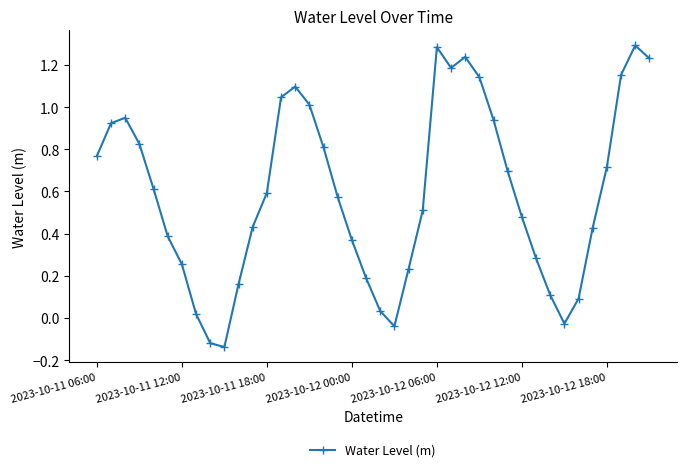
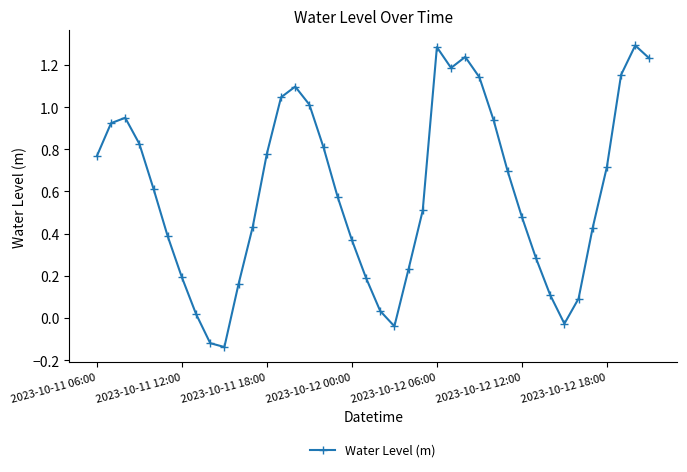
  {
    "2023-10-11 06:00": 0.77,
-   "2023-10-11 12:00": 0.25,
-   "2023-10-11 18:00": 0.59,
+   "2023-10-11 12:00": 0.19,
+   "2023-10-11 18:00": 0.78,
    "2023-10-12 00:00": 0.37,
    "2023-10-12 06:00": 1.28,
    "2023-10-12 12:00": 0.48,
    "2023-10-12 18:00": 0.72
  }
